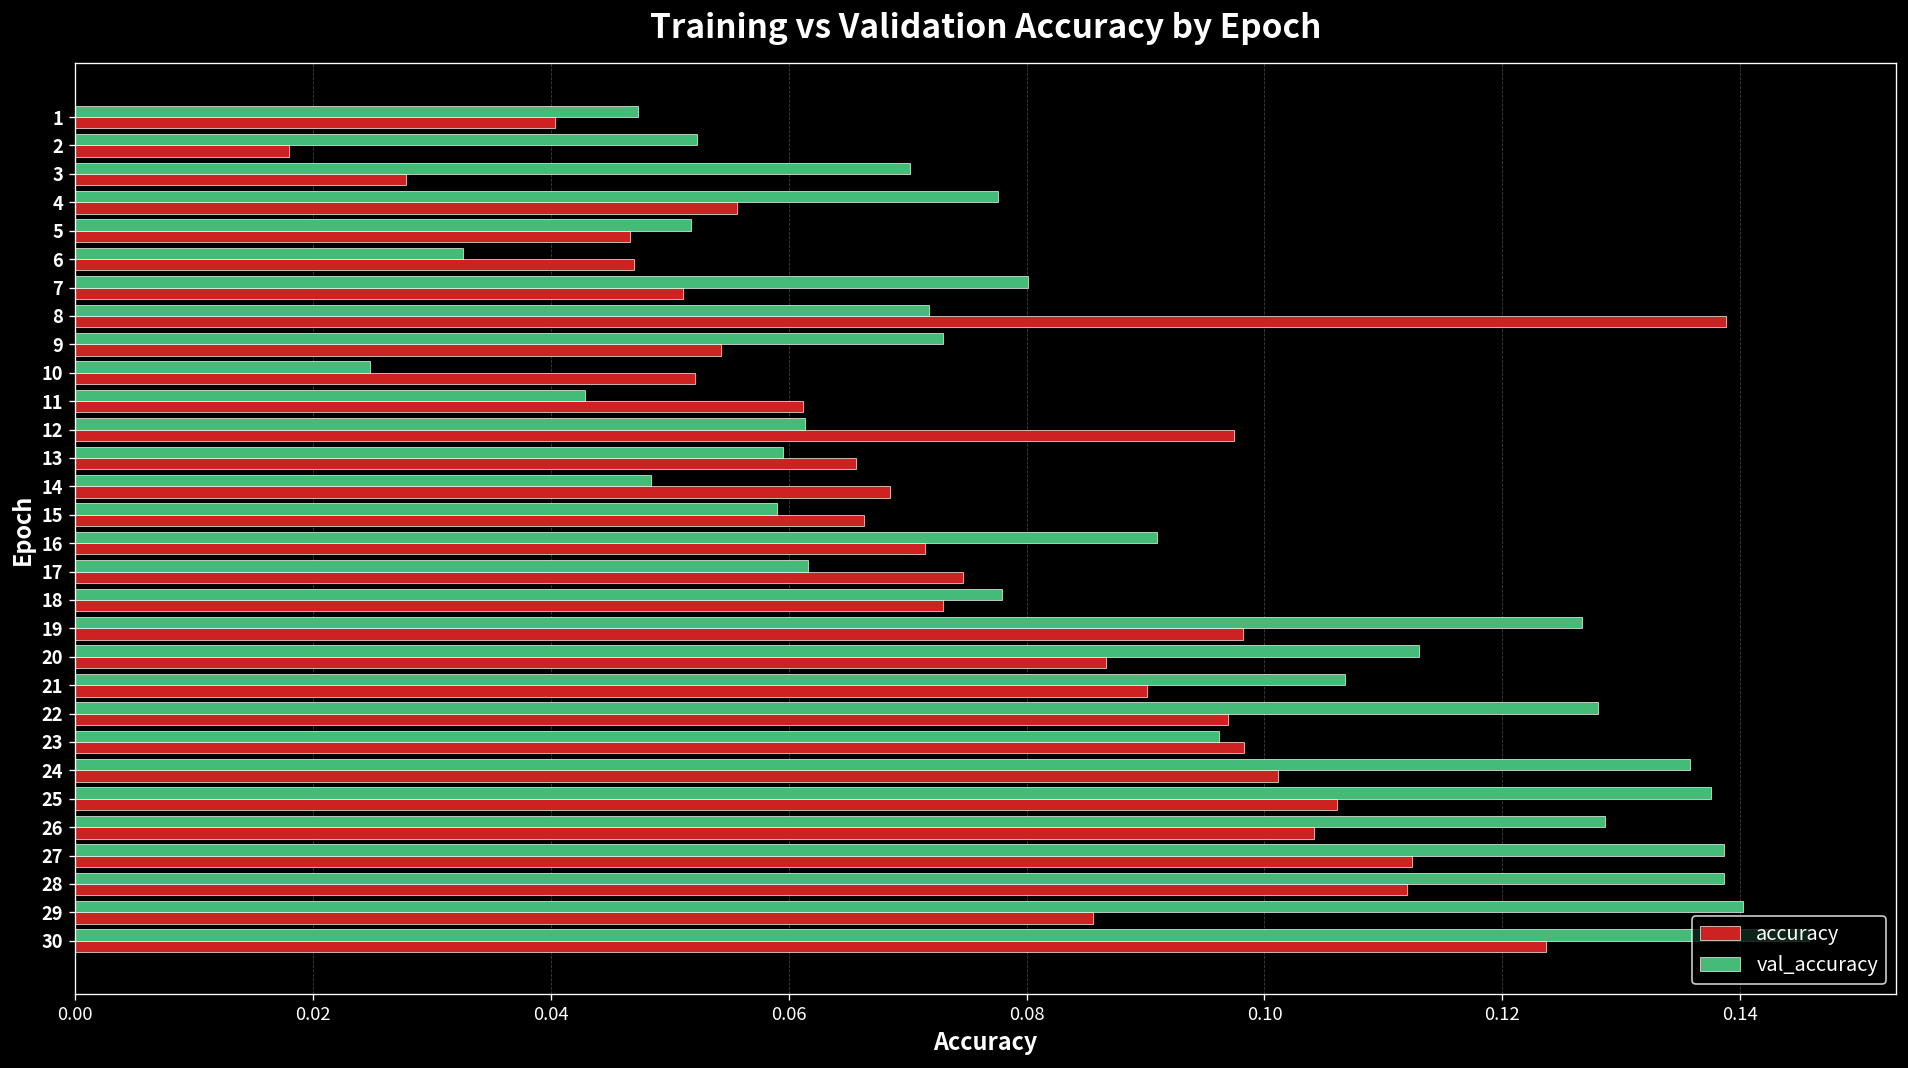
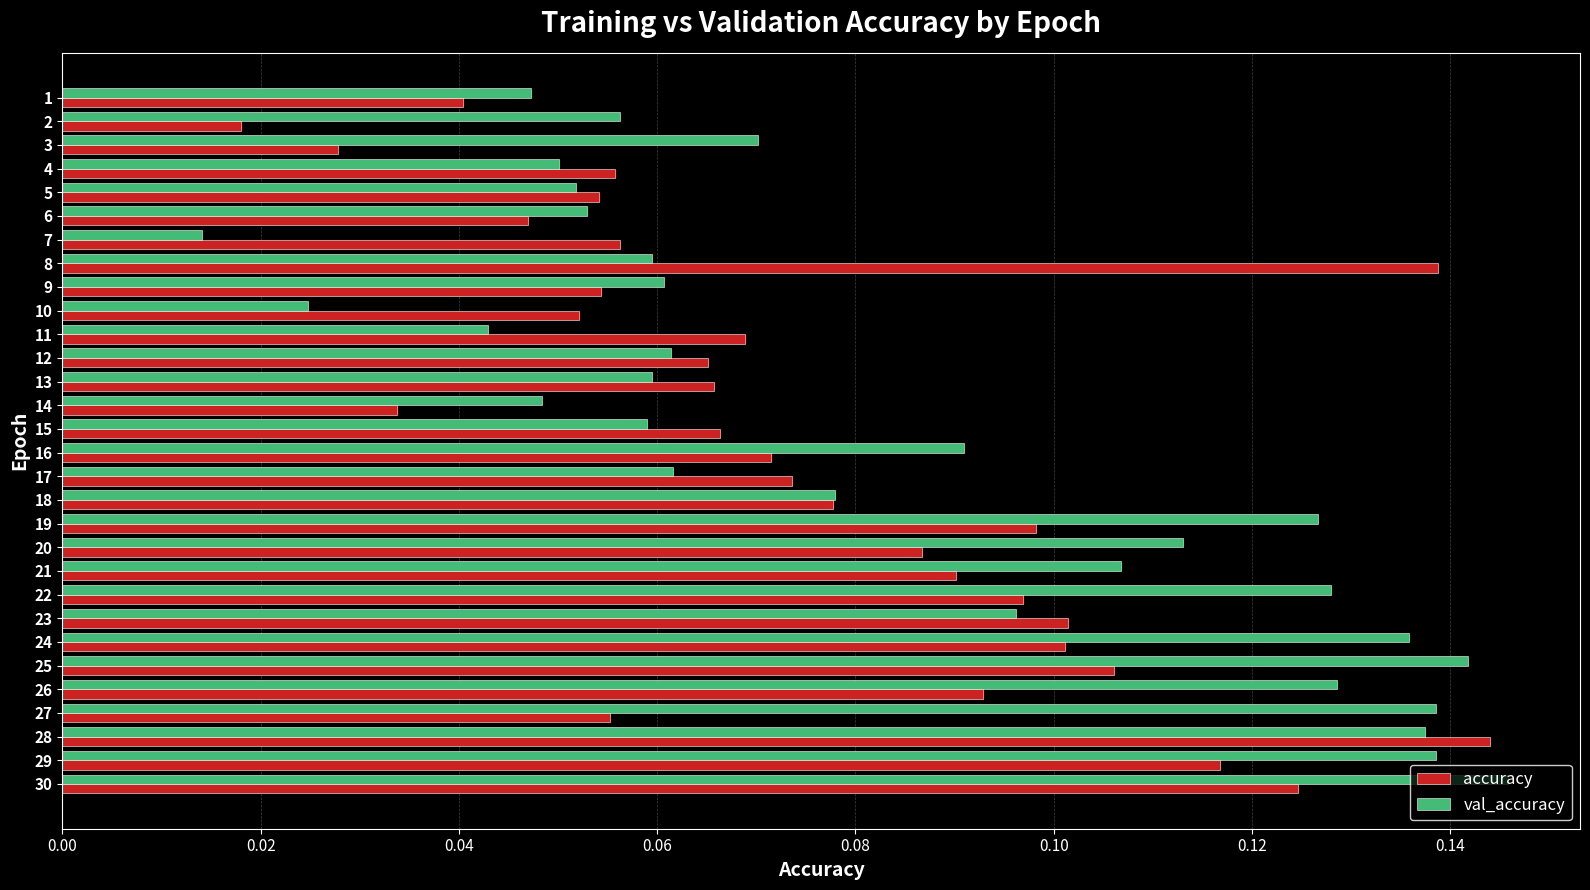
  {
    "accuracy": {
      "1": 0.040,
      "2": 0.018,
      "3": 0.028,
      "4": 0.056,
-     "5": 0.047,
+     "5": 0.054,
      "6": 0.047,
-     "7": 0.051,
+     "7": 0.056,
      "8": 0.139,
      "9": 0.054,
      "10": 0.052,
-     "11": 0.061,
-     "12": 0.097,
+     "11": 0.069,
+     "12": 0.065,
      "13": 0.066,
-     "14": 0.069,
+     "14": 0.034,
      "15": 0.066,
      "16": 0.072,
-     "17": 0.075,
-     "18": 0.073,
+     "17": 0.074,
+     "18": 0.078,
      "19": 0.098,
      "20": 0.087,
      "21": 0.090,
      "22": 0.097,
-     "23": 0.098,
+     "23": 0.101,
      "24": 0.101,
      "25": 0.106,
-     "26": 0.104,
-     "27": 0.112,
-     "28": 0.112,
-     "29": 0.086,
-     "30": 0.124
+     "26": 0.093,
+     "27": 0.055,
+     "28": 0.144,
+     "29": 0.117,
+     "30": 0.125
    },
    "val_accuracy": {
      "1": 0.047,
-     "2": 0.052,
+     "2": 0.056,
      "3": 0.070,
-     "4": 0.078,
+     "4": 0.050,
      "5": 0.052,
-     "6": 0.033,
-     "7": 0.080,
-     "8": 0.072,
-     "9": 0.073,
+     "6": 0.053,
+     "7": 0.014,
+     "8": 0.060,
+     "9": 0.061,
      "10": 0.025,
      "11": 0.043,
      "12": 0.061,
      "13": 0.060,
      "14": 0.048,
      "15": 0.059,
      "16": 0.091,
      "17": 0.062,
      "18": 0.078,
      "19": 0.127,
      "20": 0.113,
      "21": 0.107,
      "22": 0.128,
      "23": 0.096,
      "24": 0.136,
-     "25": 0.138,
+     "25": 0.142,
      "26": 0.129,
      "27": 0.139,
-     "28": 0.139,
-     "29": 0.140
+     "28": 0.138,
+     "29": 0.139
    }
  }
